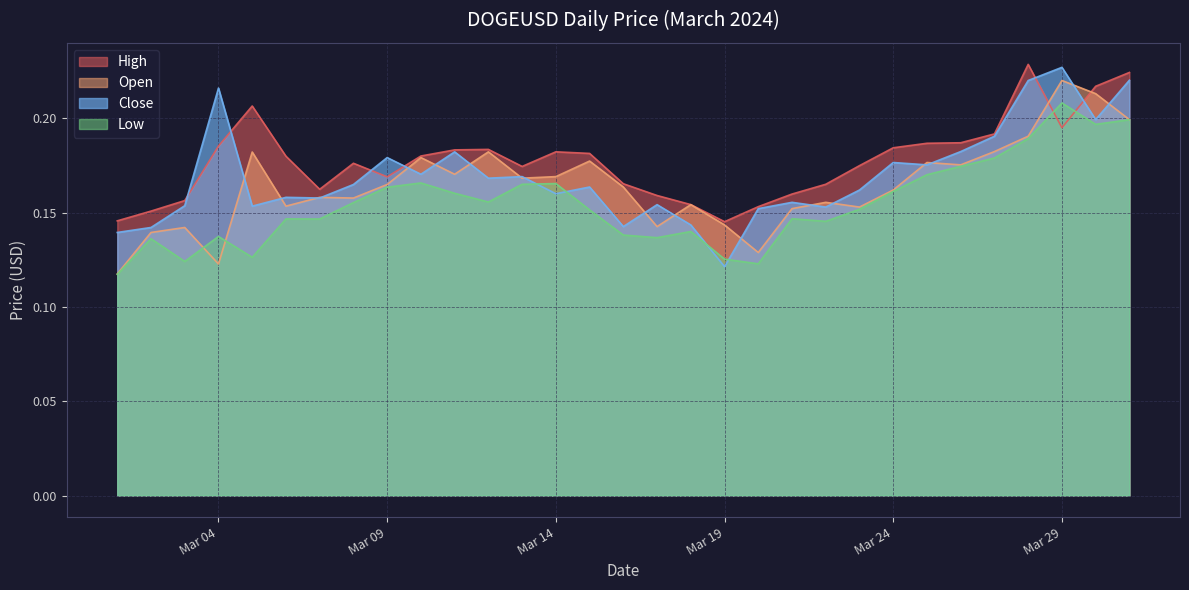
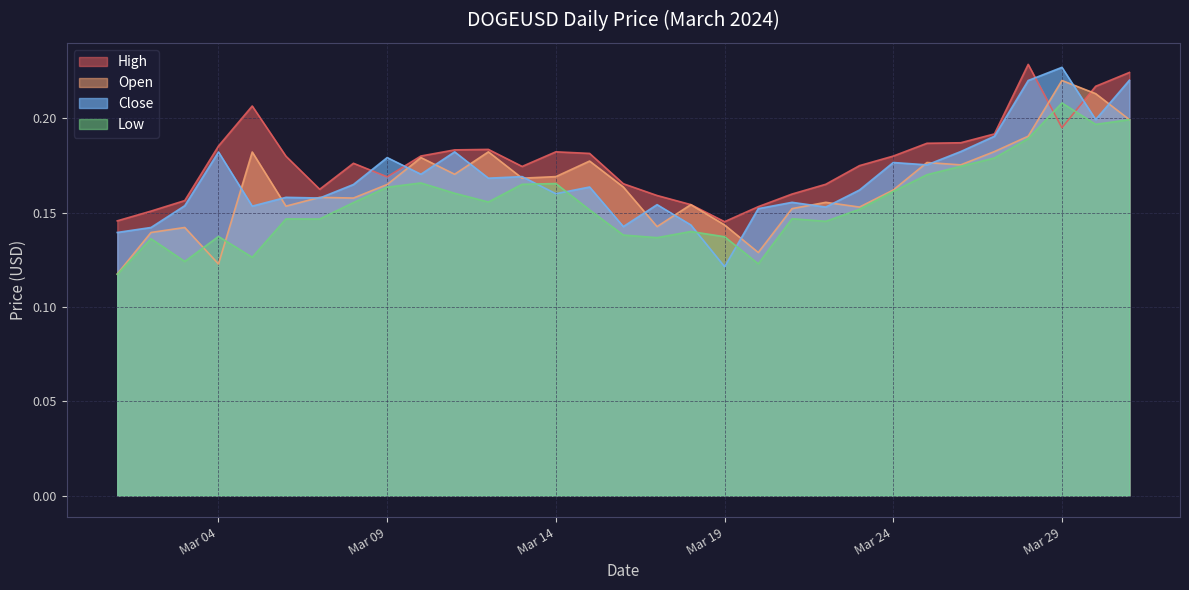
  {
    "High": {
      "Mar 04": 0.185,
      "Mar 09": 0.169,
      "Mar 14": 0.182,
      "Mar 19": 0.145,
-     "Mar 24": 0.184,
+     "Mar 24": 0.180,
      "Mar 29": 0.195
    },
    "Open": {
      "Mar 04": 0.123,
      "Mar 09": 0.165,
      "Mar 14": 0.169,
      "Mar 19": 0.143,
      "Mar 29": 0.220
    },
    "Close": {
-     "Mar 04": 0.216,
+     "Mar 04": 0.182,
      "Mar 09": 0.179,
      "Mar 14": 0.160,
      "Mar 19": 0.121,
      "Mar 24": 0.176,
      "Mar 29": 0.227
    },
    "Low": {
      "Mar 04": 0.137,
      "Mar 09": 0.163,
      "Mar 14": 0.165,
-     "Mar 19": 0.125,
+     "Mar 19": 0.137,
      "Mar 29": 0.208
    }
  }
